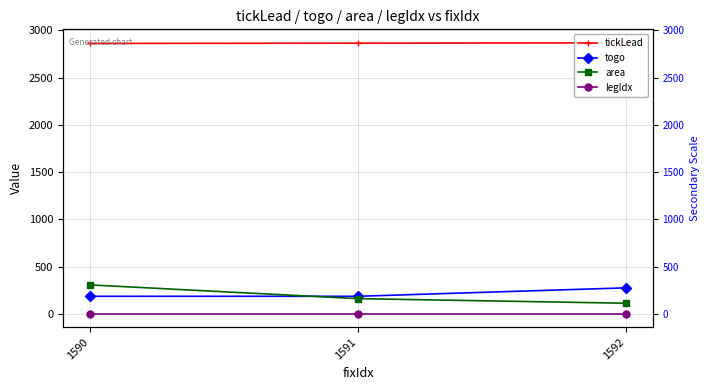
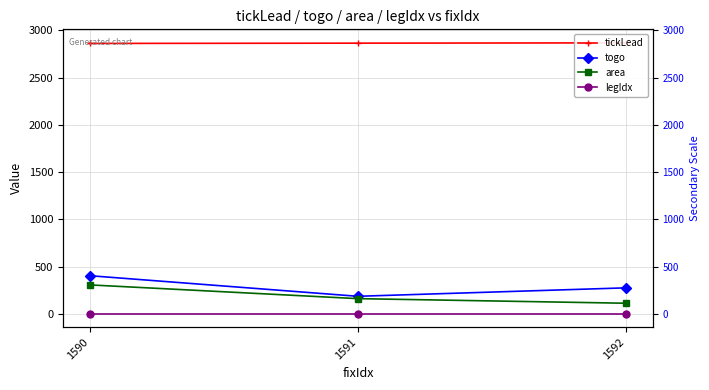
  {
    "tickLead": {
      "1590": 2900,
      "1591": 2900
    },
    "togo": {
-     "1590": 200,
+     "1590": 400,
      "1592": 300
    },
    "area": {
      "1590": 300,
      "1592": 100
    },
    "legIdx": {
      "1590": 0,
      "1591": 0,
      "1592": 0
    }
  }
